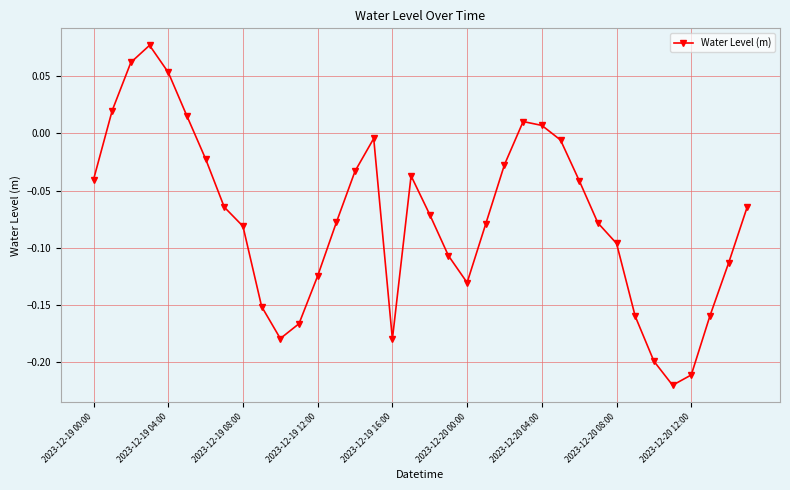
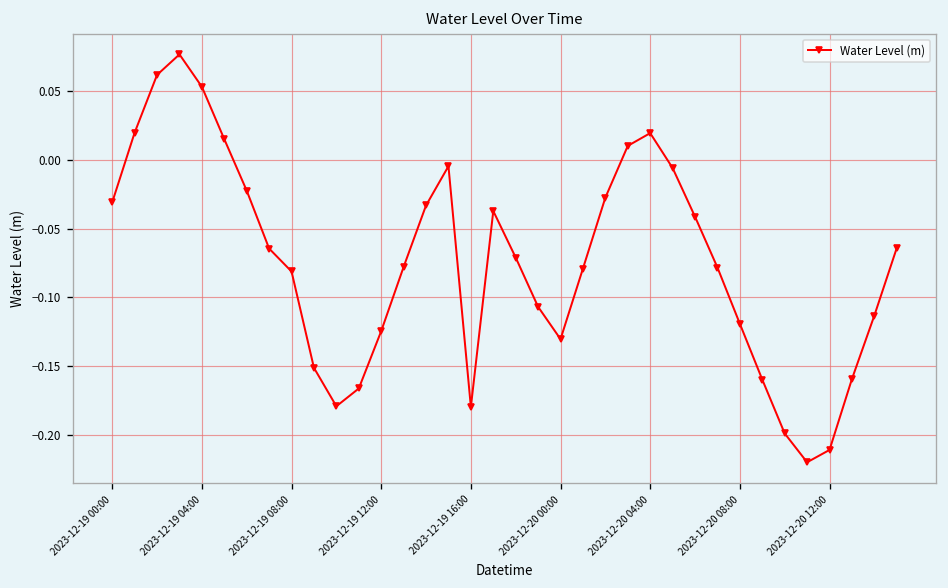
  {
-   "2023-12-19 00:00": -0.041,
+   "2023-12-19 00:00": -0.031,
    "2023-12-19 04:00": 0.053,
    "2023-12-19 08:00": -0.081,
    "2023-12-19 12:00": -0.125,
    "2023-12-19 16:00": -0.180,
    "2023-12-20 00:00": -0.130,
-   "2023-12-20 04:00": 0.007,
-   "2023-12-20 08:00": -0.096,
+   "2023-12-20 04:00": 0.019,
+   "2023-12-20 08:00": -0.119,
    "2023-12-20 12:00": -0.211
  }
